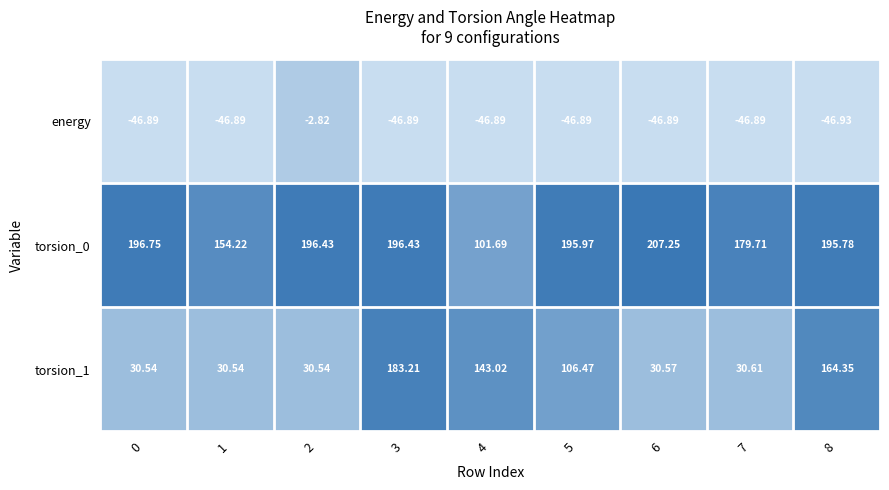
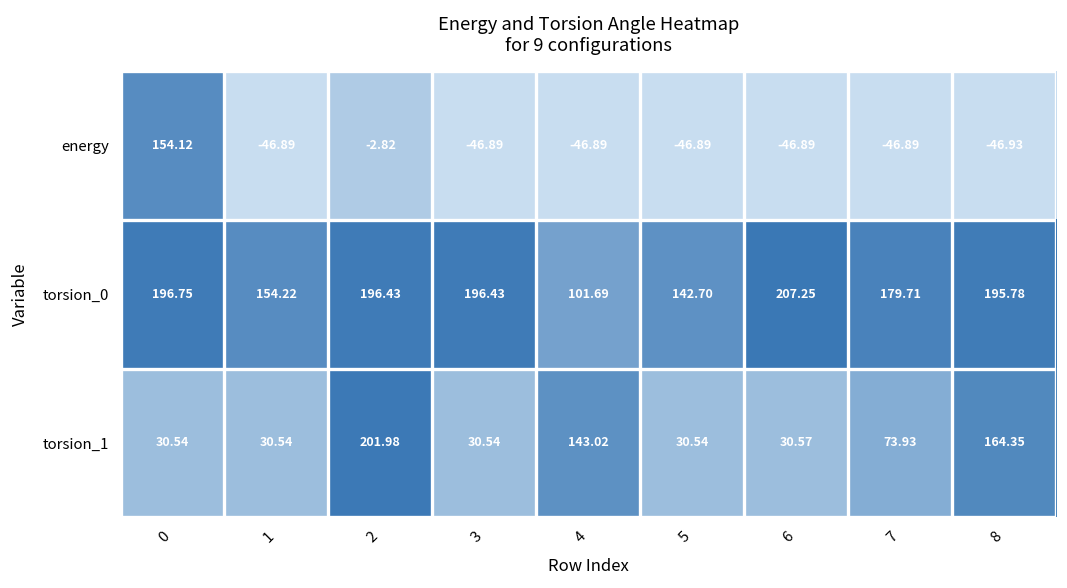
  {
    "energy": {
-     "0": -46.89,
+     "0": 154.12,
      "1": -46.89,
      "2": -2.82,
      "3": -46.89,
      "4": -46.89,
      "5": -46.89,
      "6": -46.89,
      "7": -46.89,
      "8": -46.93
    },
    "torsion_0": {
      "0": 196.75,
      "1": 154.22,
      "2": 196.43,
      "3": 196.43,
      "4": 101.69,
-     "5": 195.97,
+     "5": 142.70,
      "6": 207.25,
      "7": 179.71,
      "8": 195.78
    },
    "torsion_1": {
      "0": 30.54,
      "1": 30.54,
-     "2": 30.54,
-     "3": 183.21,
+     "2": 201.98,
+     "3": 30.54,
      "4": 143.02,
-     "5": 106.47,
+     "5": 30.54,
      "6": 30.57,
-     "7": 30.61,
+     "7": 73.93,
      "8": 164.35
    }
  }
